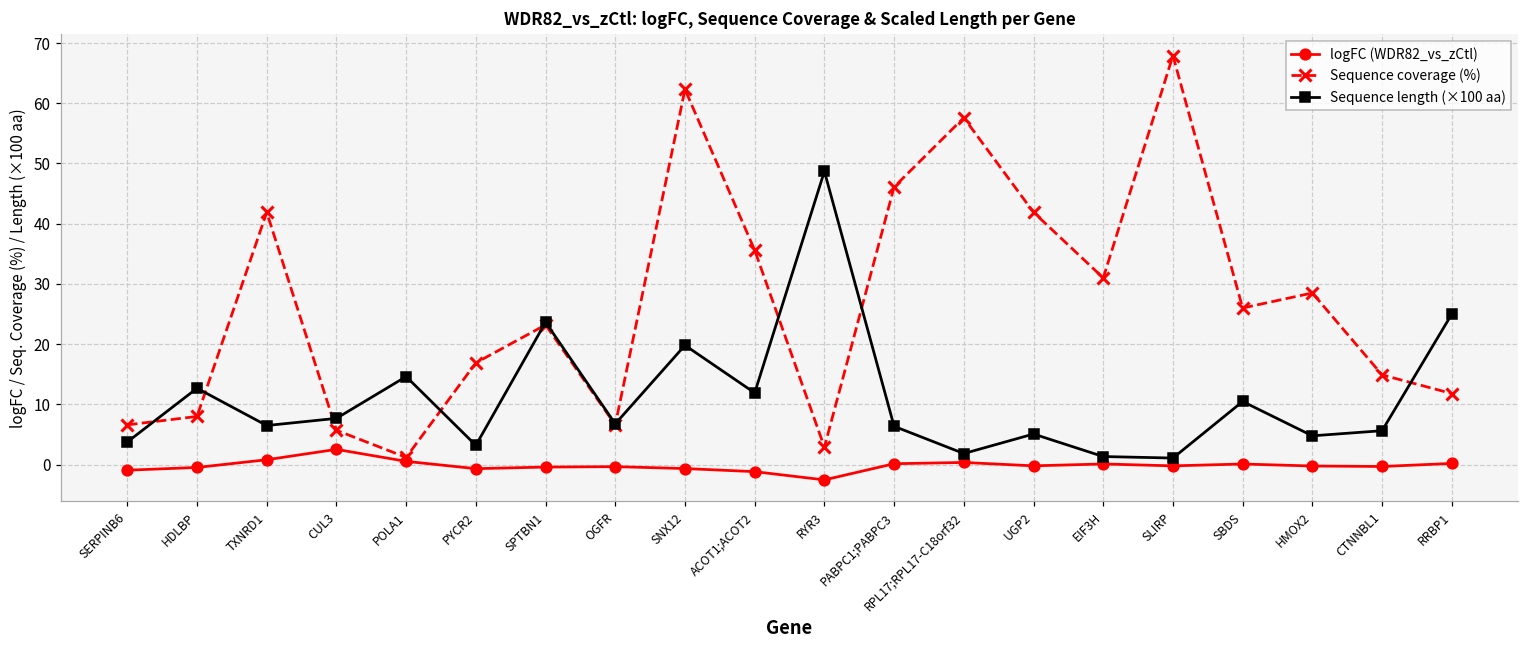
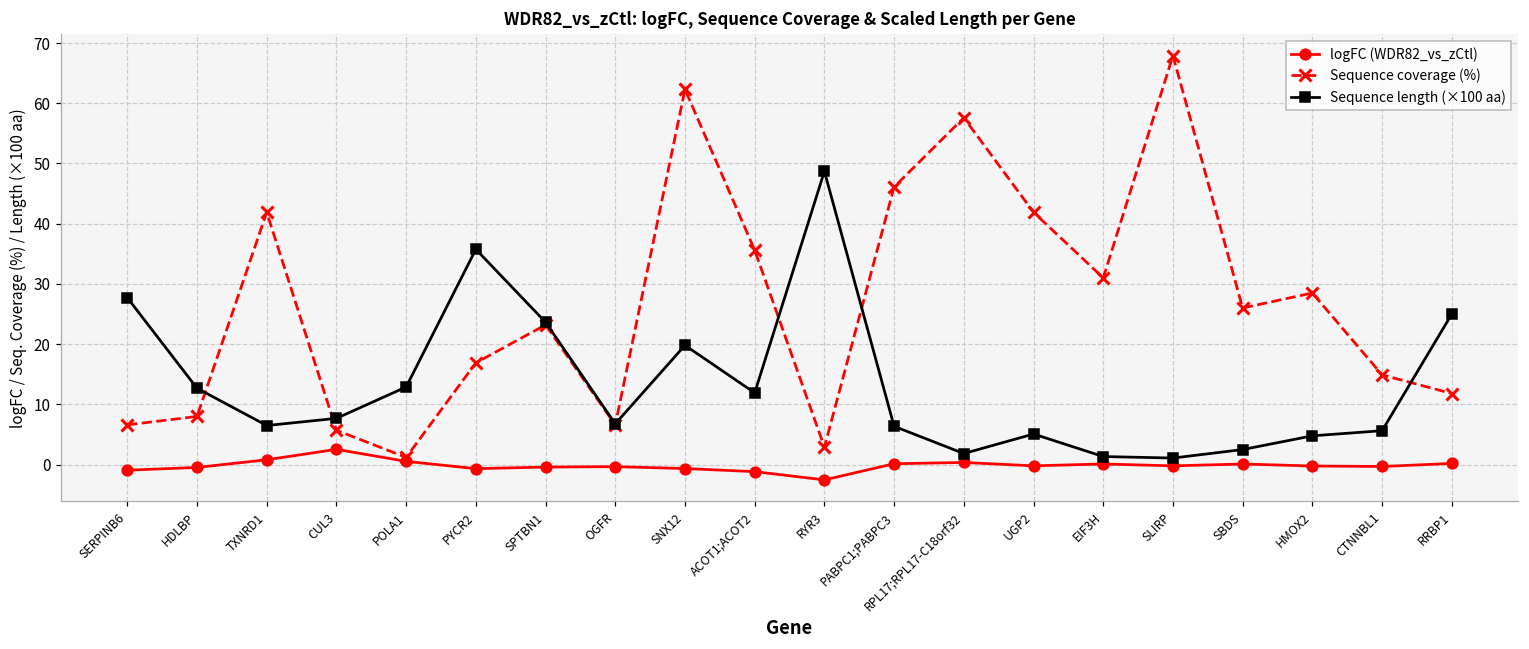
  {
    "Sequence length (×100 aa)": {
-     "SERPINB6": 4,
+     "SERPINB6": 28,
      "HDLBP": 13,
      "TXNRD1": 6,
      "CUL3": 8,
-     "POLA1": 15,
-     "PYCR2": 3,
+     "POLA1": 13,
+     "PYCR2": 36,
      "SNX12": 20,
      "ACOT1;ACOT2": 12,
      "RYR3": 49,
      "PABPC1;PABPC3": 6,
      "RPL17;RPL17-C18orf32": 2,
      "UGP2": 5,
      "EIF3H": 1,
      "SLIRP": 1,
-     "SBDS": 10,
+     "SBDS": 3,
      "HMOX2": 5,
      "CTNNBL1": 6,
      "RRBP1": 25
    }
  }
